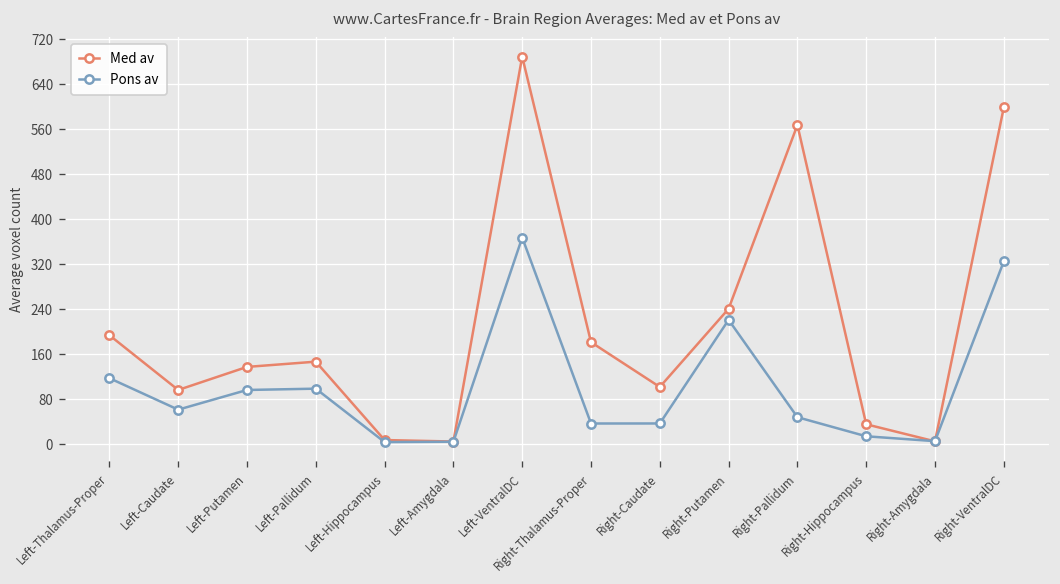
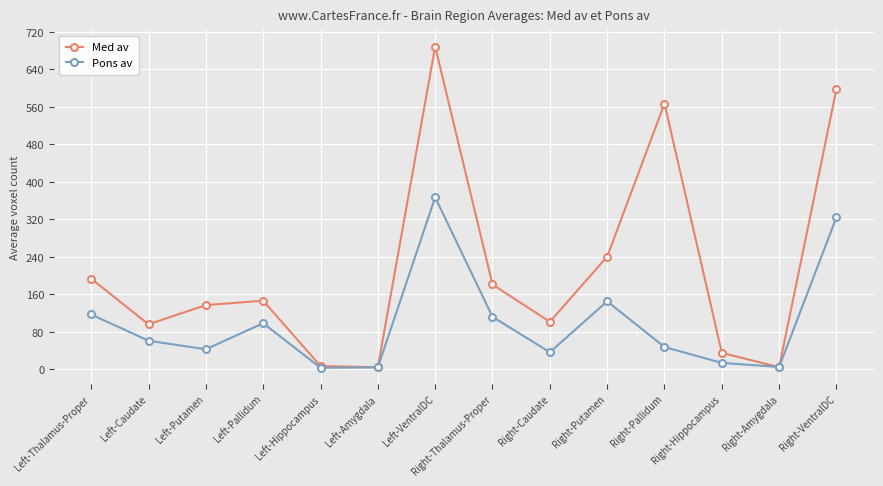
  {
    "Med av": {
      "Left-Thalamus-Proper": 190,
      "Left-Caudate": 100,
      "Left-Putamen": 140,
      "Left-Pallidum": 150,
      "Left-VentralDC": 690,
      "Right-Thalamus-Proper": 180,
      "Right-Caudate": 100,
      "Right-Putamen": 240,
      "Right-Pallidum": 570,
      "Right-Hippocampus": 40,
      "Right-VentralDC": 600
    },
    "Pons av": {
      "Left-Thalamus-Proper": 120,
      "Left-Caudate": 60,
-     "Left-Putamen": 100,
+     "Left-Putamen": 40,
      "Left-Pallidum": 100,
      "Left-VentralDC": 370,
-     "Right-Thalamus-Proper": 40,
+     "Right-Thalamus-Proper": 110,
      "Right-Caudate": 40,
-     "Right-Putamen": 220,
+     "Right-Putamen": 150,
      "Right-Pallidum": 50,
      "Right-Hippocampus": 10,
      "Right-VentralDC": 330
    }
  }
